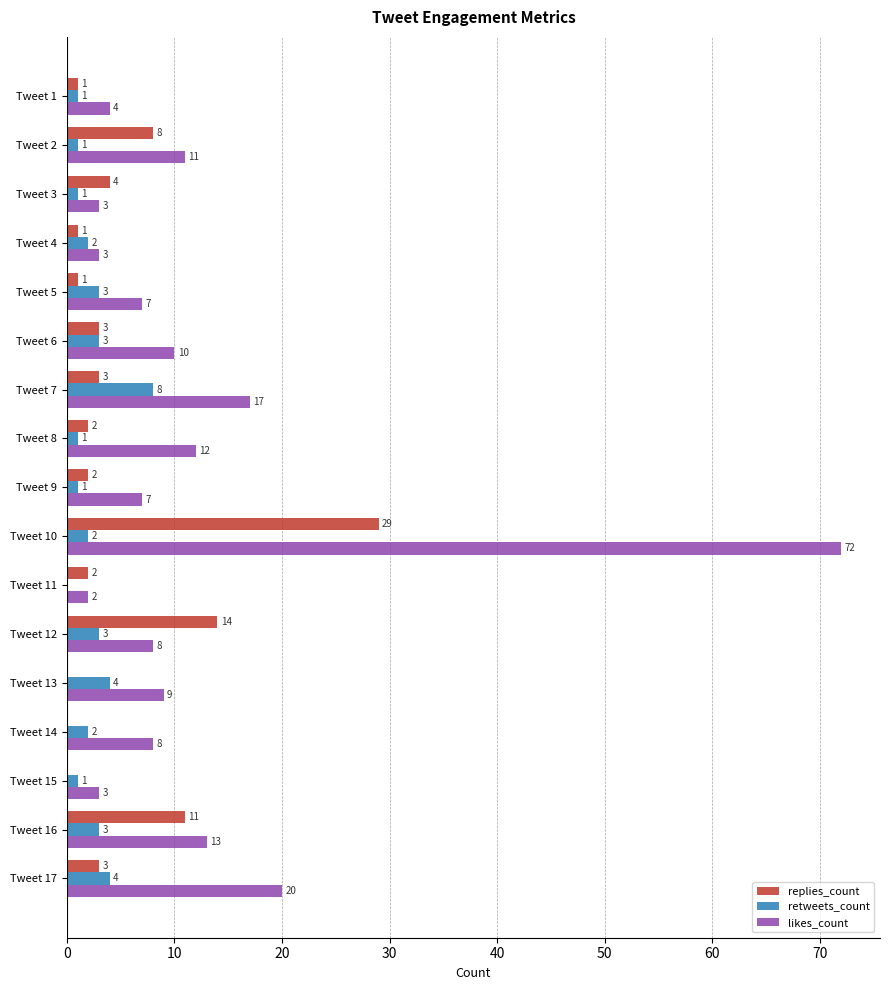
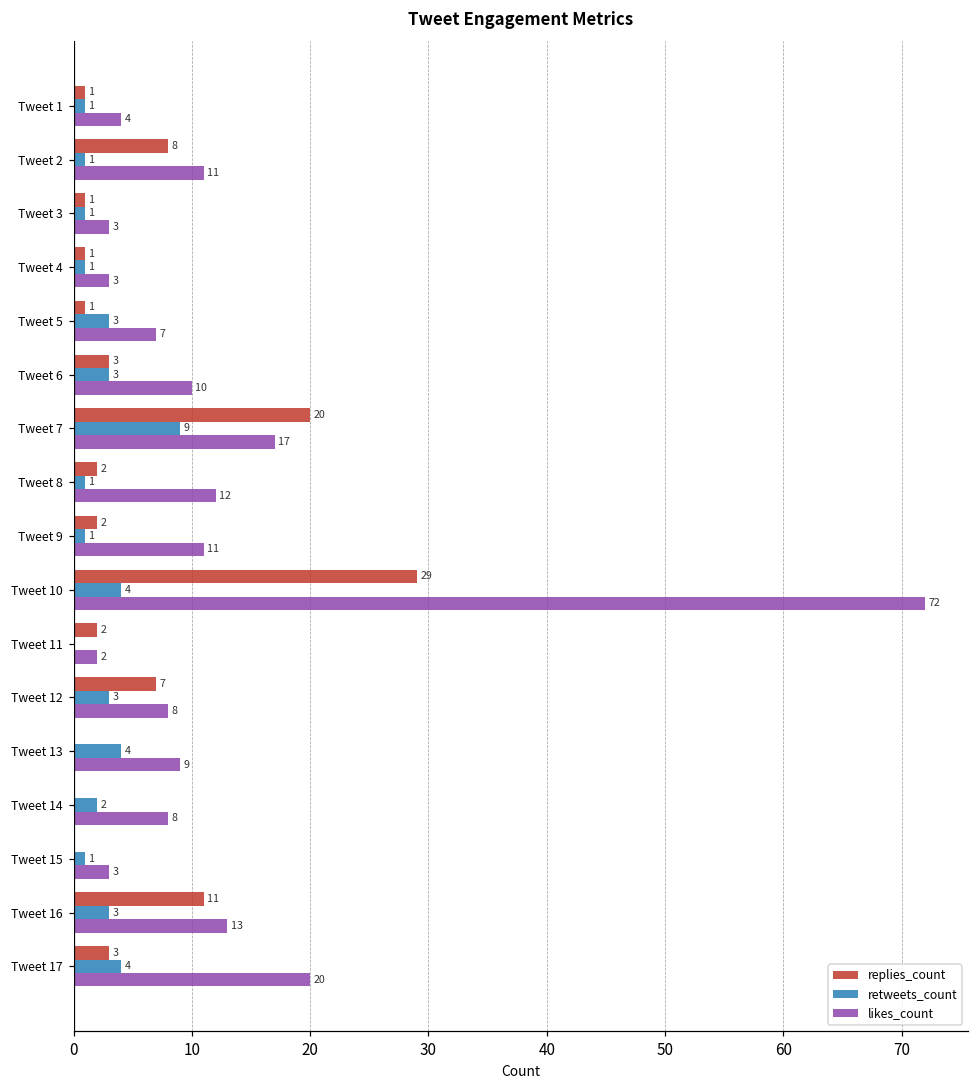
  {
    "replies_count": {
      "Tweet 1": 1,
      "Tweet 2": 8,
-     "Tweet 3": 4,
+     "Tweet 3": 1,
      "Tweet 4": 1,
      "Tweet 5": 1,
      "Tweet 6": 3,
-     "Tweet 7": 3,
+     "Tweet 7": 20,
      "Tweet 8": 2,
      "Tweet 9": 2,
      "Tweet 10": 29,
      "Tweet 11": 2,
-     "Tweet 12": 14,
+     "Tweet 12": 7,
      "Tweet 16": 11,
      "Tweet 17": 3
    },
    "retweets_count": {
      "Tweet 1": 1,
      "Tweet 2": 1,
      "Tweet 3": 1,
-     "Tweet 4": 2,
+     "Tweet 4": 1,
      "Tweet 5": 3,
      "Tweet 6": 3,
-     "Tweet 7": 8,
+     "Tweet 7": 9,
      "Tweet 8": 1,
      "Tweet 9": 1,
-     "Tweet 10": 2,
+     "Tweet 10": 4,
      "Tweet 12": 3,
      "Tweet 13": 4,
      "Tweet 14": 2,
      "Tweet 15": 1,
      "Tweet 16": 3,
      "Tweet 17": 4
    },
    "likes_count": {
      "Tweet 1": 4,
      "Tweet 2": 11,
      "Tweet 3": 3,
      "Tweet 4": 3,
      "Tweet 5": 7,
      "Tweet 6": 10,
      "Tweet 7": 17,
      "Tweet 8": 12,
-     "Tweet 9": 7,
+     "Tweet 9": 11,
      "Tweet 10": 72,
      "Tweet 11": 2,
      "Tweet 12": 8,
      "Tweet 13": 9,
      "Tweet 14": 8,
      "Tweet 15": 3,
      "Tweet 16": 13,
      "Tweet 17": 20
    }
  }
